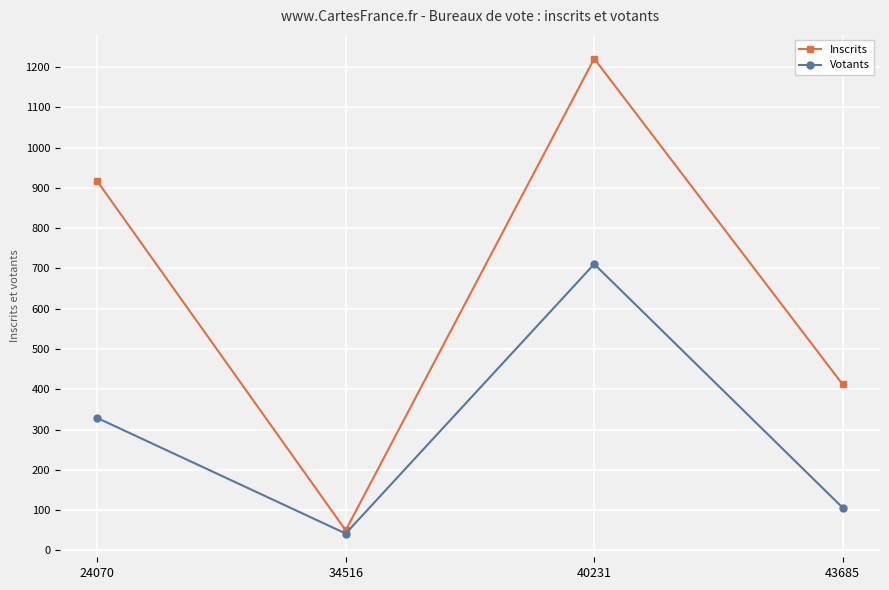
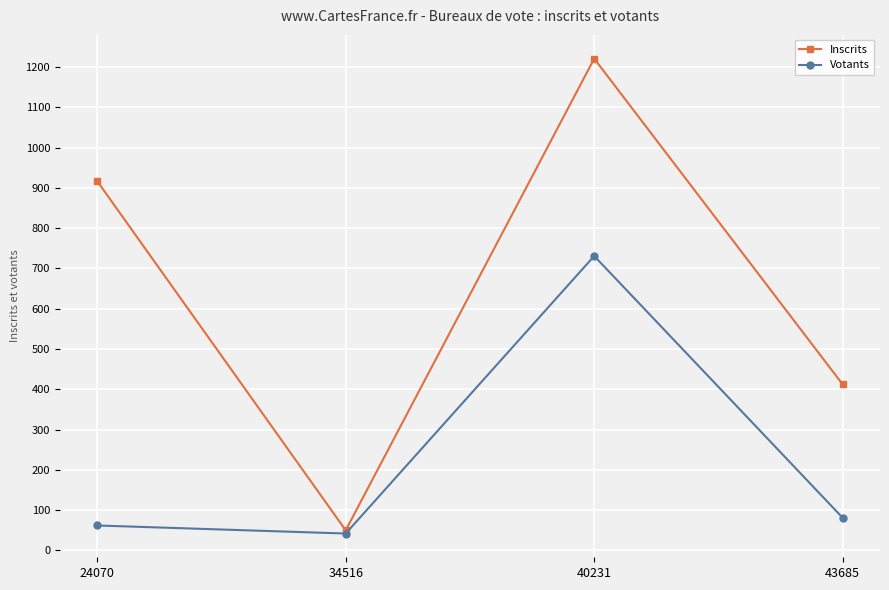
  {
    "Inscrits": {
      "24070": 920,
      "34516": 50,
      "40231": 1220,
      "43685": 410
    },
    "Votants": {
-     "24070": 330,
+     "24070": 60,
      "34516": 40,
-     "40231": 710,
-     "43685": 110
+     "40231": 730,
+     "43685": 80
    }
  }
